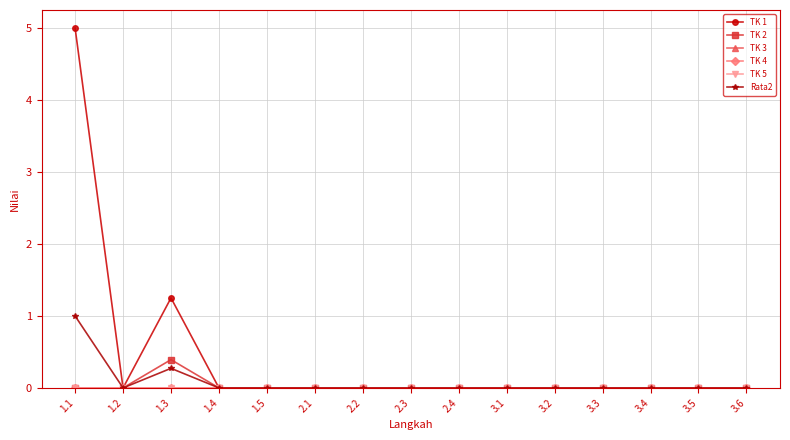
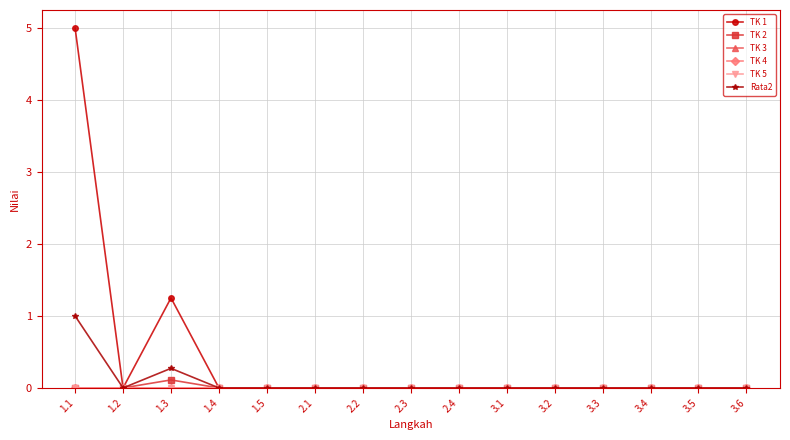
  {
    "TK 2": {
-     "1.3": 0.4
+     "1.3": 0.1
    },
    "TK 5": {
      "1.3": 0.0
    }
  }
